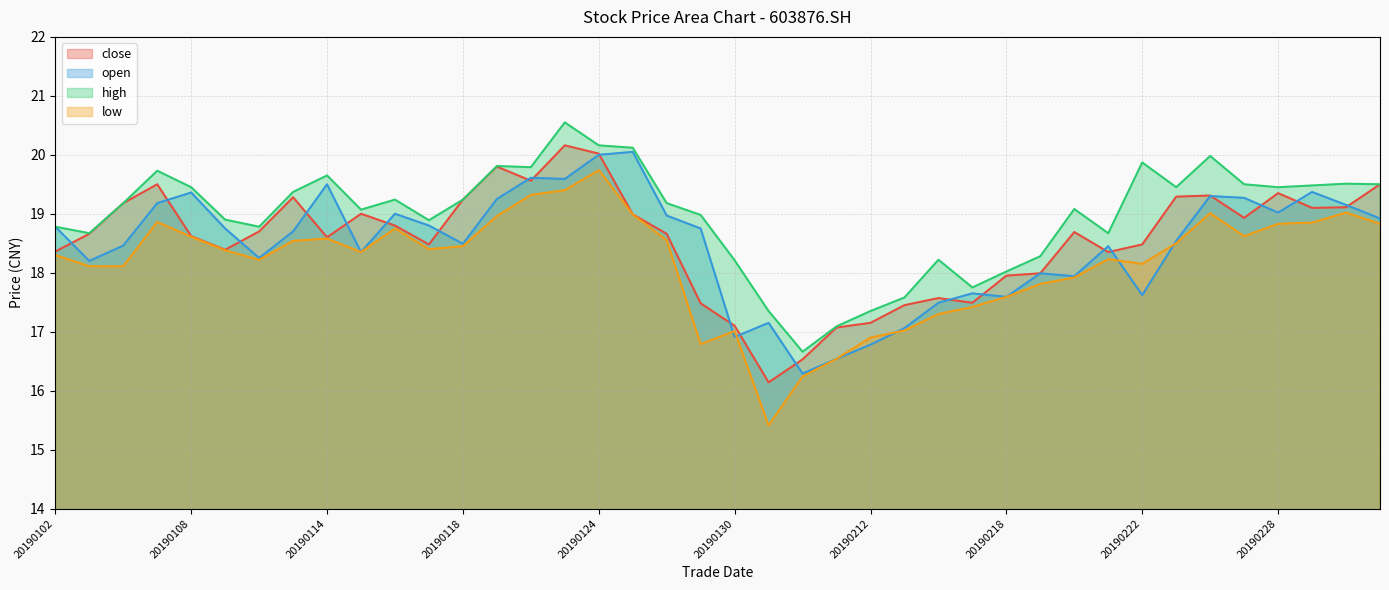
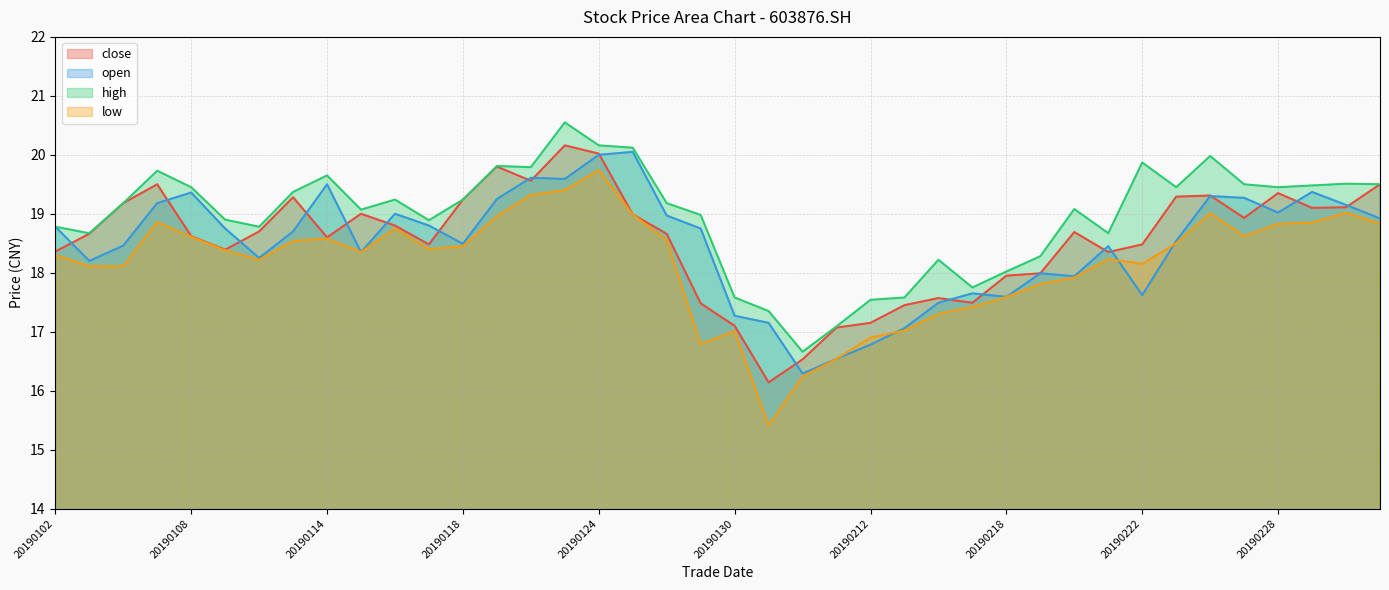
  {
    "open": {
      "20190108": 19.4,
      "20190114": 19.5,
-     "20190130": 16.9,
+     "20190130": 17.3,
      "20190212": 16.8,
      "20190222": 17.6,
      "20190228": 19.0
    },
    "high": {
      "20190108": 19.5,
      "20190114": 19.7,
      "20190124": 20.2,
-     "20190130": 18.2,
-     "20190212": 17.4,
+     "20190130": 17.6,
+     "20190212": 17.5,
      "20190218": 18.0,
      "20190222": 19.9,
      "20190228": 19.5
    }
  }
